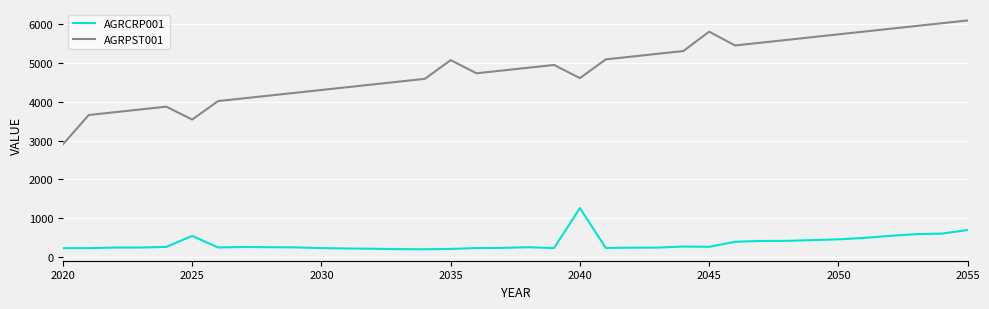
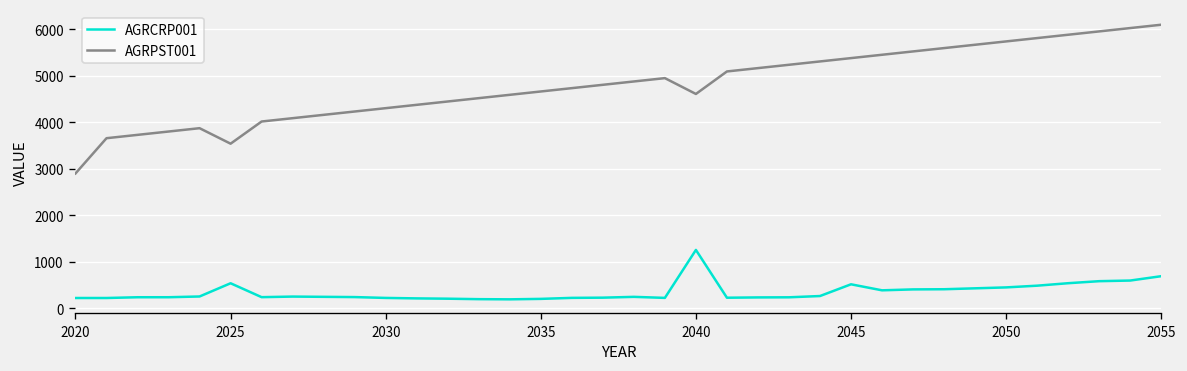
  {
    "AGRCRP001": {
      "2020": 200,
      "2025": 500,
      "2030": 200,
      "2035": 200,
      "2040": 1300,
-     "2045": 300,
+     "2045": 500,
      "2050": 500,
      "2055": 700
    },
    "AGRPST001": {
      "2020": 2900,
      "2025": 3500,
      "2030": 4300,
-     "2035": 5100,
+     "2035": 4700,
      "2040": 4600,
-     "2045": 5800,
+     "2045": 5400,
      "2050": 5700,
      "2055": 6100
    }
  }
